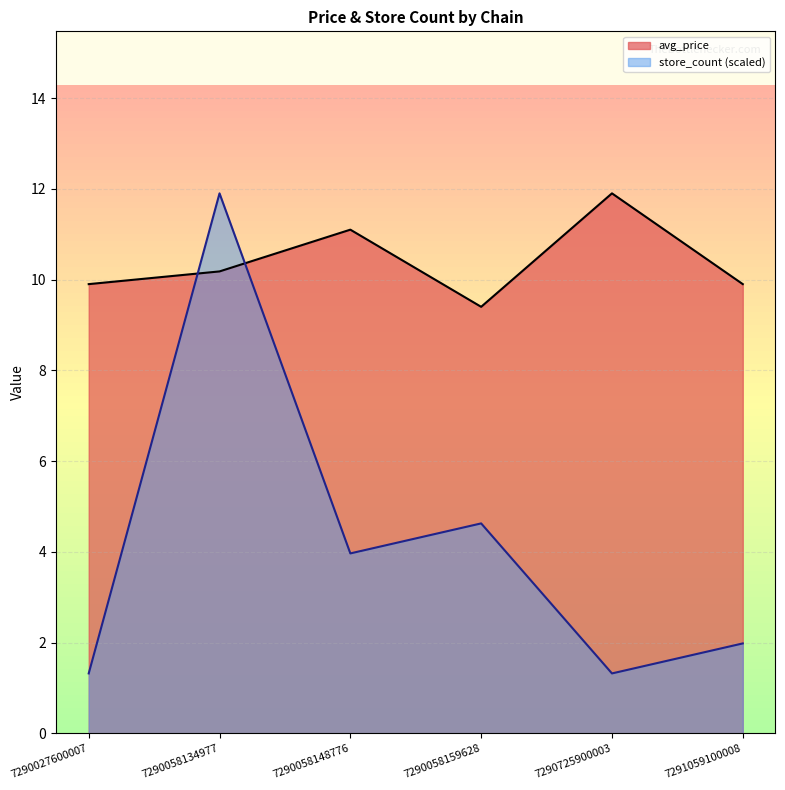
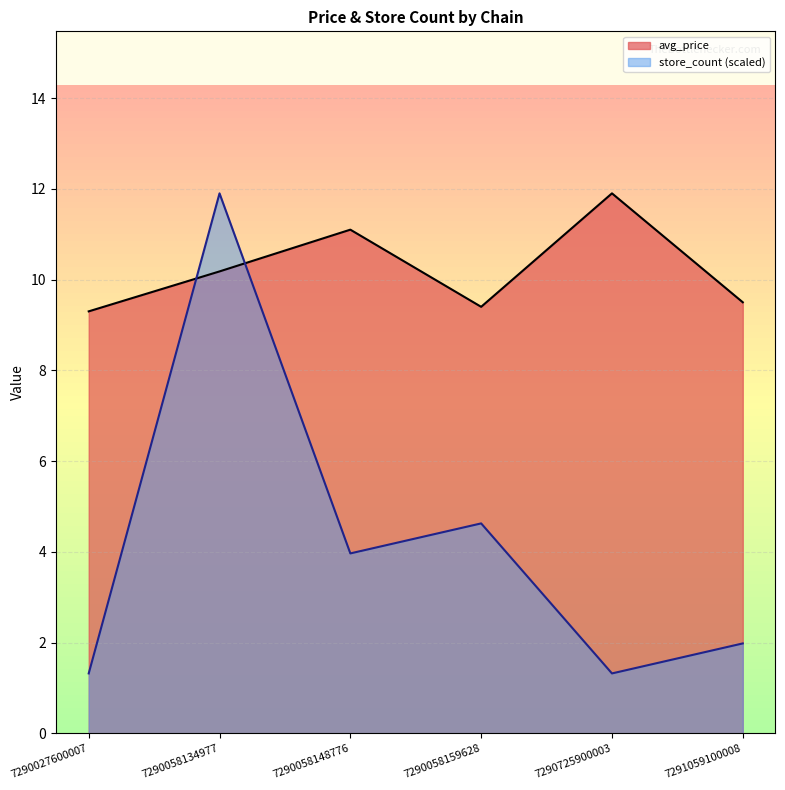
  {
    "avg_price": {
-     "7290027600007": 9.9,
+     "7290027600007": 9.3,
      "7290058134977": 10.2,
      "7290058148776": 11.1,
      "7290058159628": 9.4,
      "7290725900003": 11.9,
-     "7291059100008": 9.9
+     "7291059100008": 9.5
    },
    "store_count (scaled)": {
      "7290027600007": 1.3,
      "7290058134977": 11.9,
      "7290058148776": 4.0,
      "7290058159628": 4.6,
      "7290725900003": 1.3,
      "7291059100008": 2.0
    }
  }
